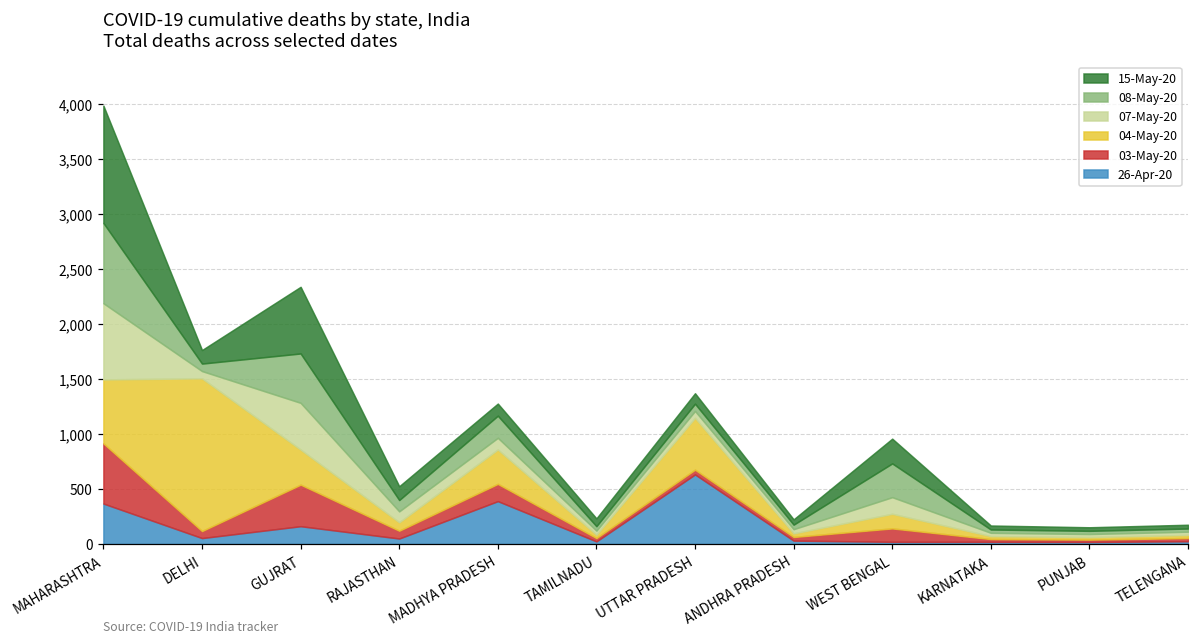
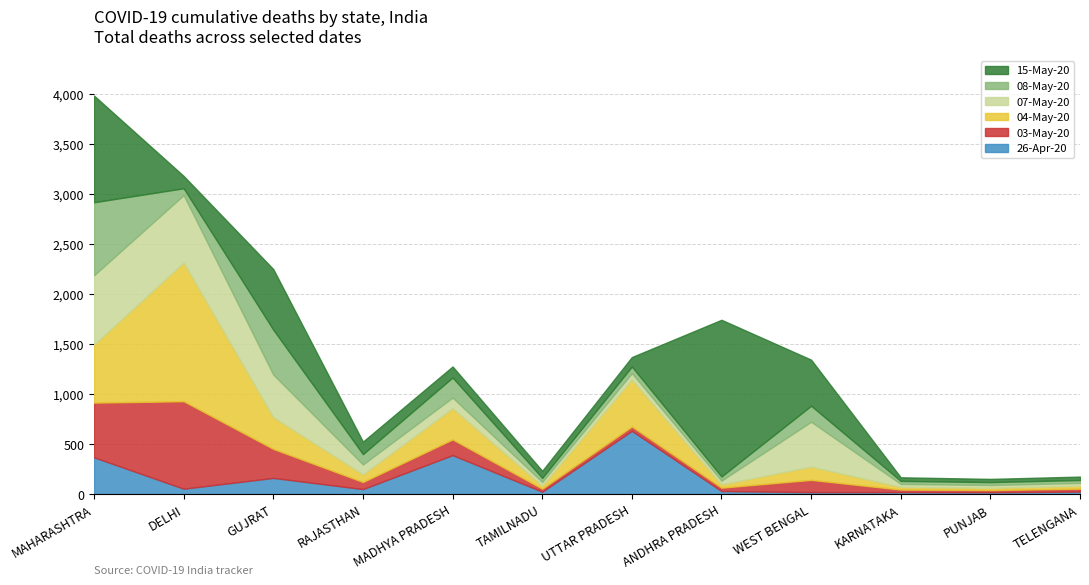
  {
    "26-Apr-20": {
      "MAHARASHTRA": "400",
      "DELHI": "100",
      "GUJRAT": "200",
      "RAJASTHAN": "100",
      "MADHYA PRADESH": "400",
      "UTTAR PRADESH": "600",
      "ANDHRA PRADESH": "0"
    },
    "03-May-20": {
      "MAHARASHTRA": "500",
-     "DELHI": "100",
-     "GUJRAT": "400",
+     "DELHI": "900",
+     "GUJRAT": "300",
      "RAJASTHAN": "100",
      "MADHYA PRADESH": "200",
      "TAMILNADU": "0",
      "UTTAR PRADESH": "0",
      "ANDHRA PRADESH": "0",
      "WEST BENGAL": "100",
      "TELENGANA": "0"
    },
    "04-May-20": {
      "MAHARASHTRA": "600",
      "DELHI": "1,400",
      "GUJRAT": "300",
      "RAJASTHAN": "100",
      "MADHYA PRADESH": "300",
      "TAMILNADU": "0",
      "UTTAR PRADESH": "500",
      "ANDHRA PRADESH": "0",
      "WEST BENGAL": "100",
      "KARNATAKA": "0",
      "TELENGANA": "0"
    },
    "07-May-20": {
      "MAHARASHTRA": "700",
-     "DELHI": "100",
+     "DELHI": "700",
      "GUJRAT": "400",
      "RAJASTHAN": "100",
      "MADHYA PRADESH": "100",
      "TAMILNADU": "0",
      "UTTAR PRADESH": "100",
      "ANDHRA PRADESH": "0",
-     "WEST BENGAL": "200",
+     "WEST BENGAL": "400",
      "KARNATAKA": "0",
      "PUNJAB": "0",
      "TELENGANA": "0"
    },
    "08-May-20": {
      "MAHARASHTRA": "700",
      "DELHI": "100",
      "GUJRAT": "400",
      "RAJASTHAN": "100",
      "MADHYA PRADESH": "200",
      "TAMILNADU": "0",
      "UTTAR PRADESH": "100",
      "ANDHRA PRADESH": "0",
-     "WEST BENGAL": "300",
+     "WEST BENGAL": "200",
      "KARNATAKA": "0",
      "PUNJAB": "0",
      "TELENGANA": "0"
    },
    "15-May-20": {
      "MAHARASHTRA": "1,100",
      "DELHI": "100",
      "GUJRAT": "600",
      "RAJASTHAN": "100",
      "MADHYA PRADESH": "100",
      "TAMILNADU": "100",
      "UTTAR PRADESH": "100",
-     "ANDHRA PRADESH": "0",
-     "WEST BENGAL": "200",
+     "ANDHRA PRADESH": "1,600",
+     "WEST BENGAL": "500",
      "KARNATAKA": "0",
      "PUNJAB": "0",
      "TELENGANA": "0"
    }
  }
